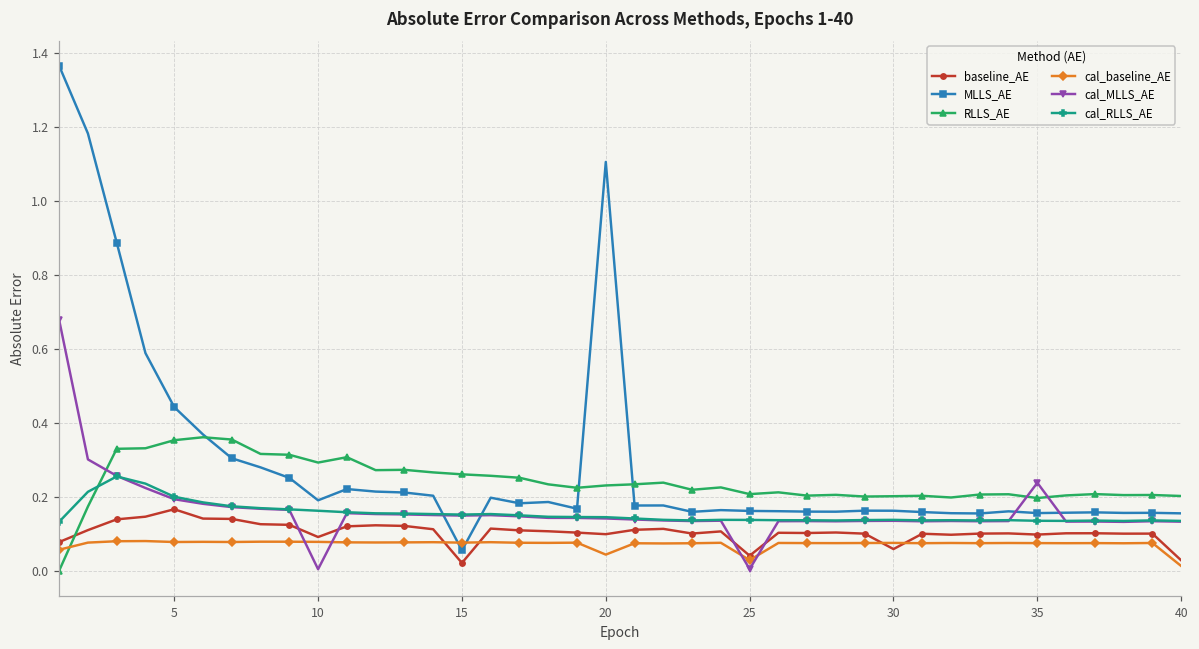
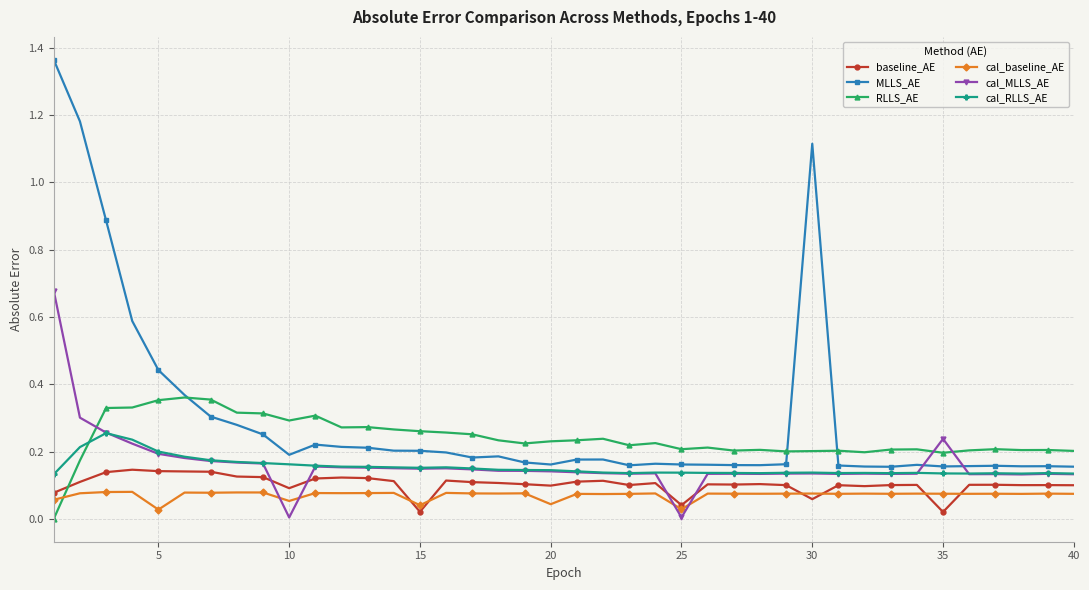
  {
    "baseline_AE": {
-     "5": 0.17,
+     "5": 0.14,
      "10": 0.09,
      "15": 0.02,
      "20": 0.10,
      "25": 0.04,
      "30": 0.06,
-     "35": 0.10,
-     "40": 0.03
+     "35": 0.02,
+     "40": 0.10
    },
    "MLLS_AE": {
      "5": 0.44,
      "10": 0.19,
-     "15": 0.05,
-     "20": 1.10,
+     "15": 0.20,
+     "20": 0.16,
      "25": 0.16,
-     "30": 0.16,
+     "30": 1.12,
      "35": 0.16,
      "40": 0.15
    },
    "cal_baseline_AE": {
-     "5": 0.08,
-     "10": 0.08,
-     "15": 0.08,
+     "5": 0.03,
+     "10": 0.05,
+     "15": 0.04,
      "20": 0.04,
      "25": 0.03,
      "30": 0.08,
      "35": 0.07,
-     "40": 0.01
+     "40": 0.07
    },
    "cal_MLLS_AE": {
      "10": 0.00,
      "25": 0.00,
      "35": 0.24
    }
  }
